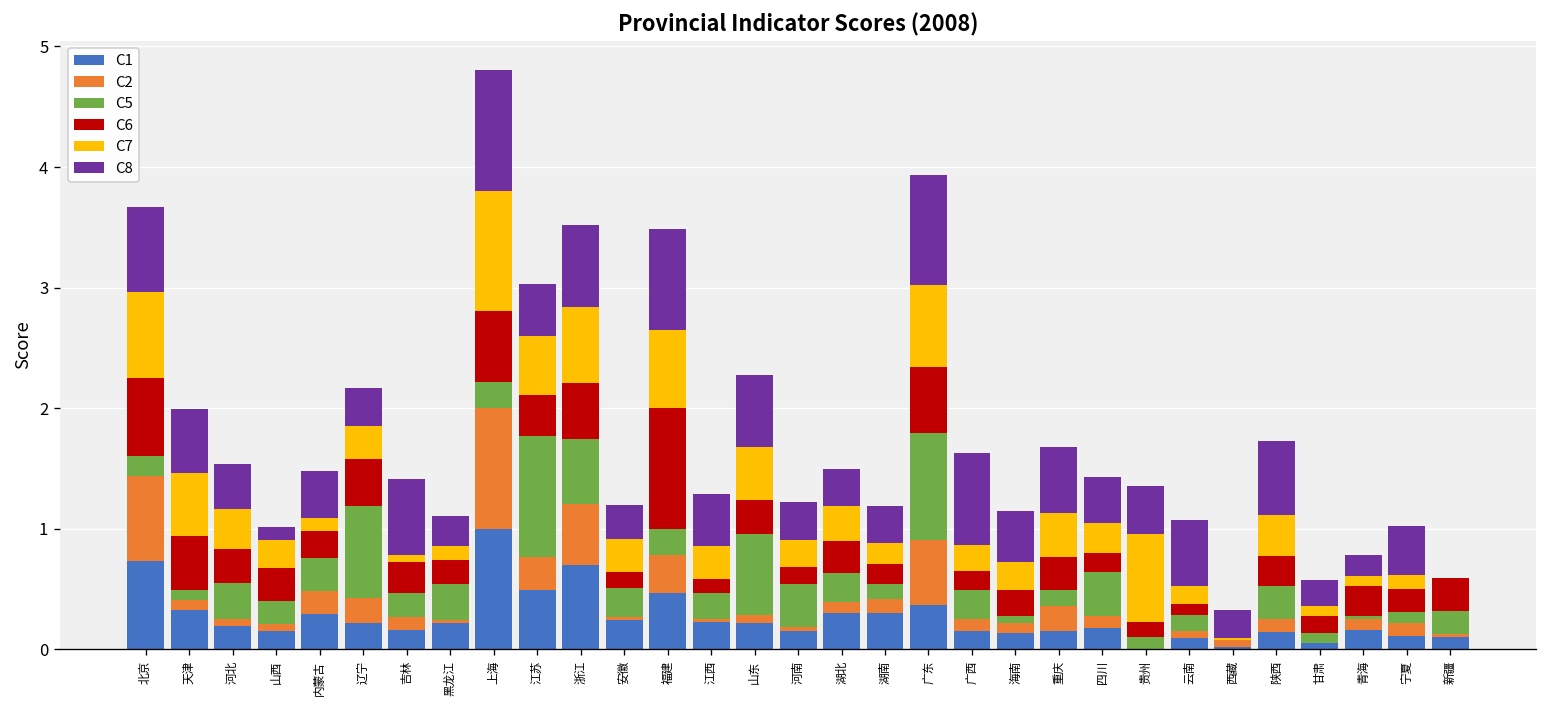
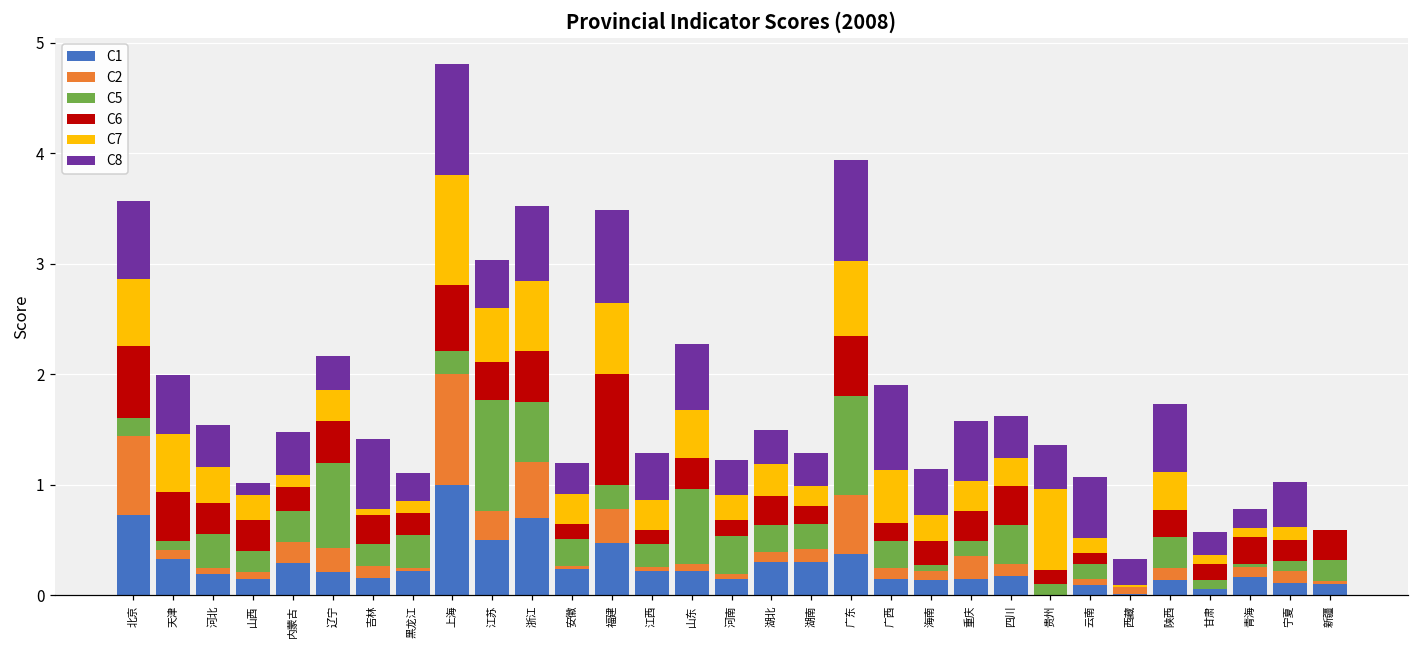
  {
    "C1": {
      "北京": 0.73,
      "天津": 0.32,
      "河北": 0.19,
      "山西": 0.15,
      "内蒙古": 0.30,
      "辽宁": 0.21,
      "吉林": 0.16,
      "黑龙江": 0.22,
      "上海": 1.00,
      "江苏": 0.49,
      "浙江": 0.70,
      "安徽": 0.24,
      "福建": 0.47,
      "江西": 0.22,
      "山东": 0.22,
      "河南": 0.15,
      "湖北": 0.30,
      "湖南": 0.30,
      "广东": 0.37,
      "广西": 0.15,
      "海南": 0.13,
      "重庆": 0.15,
      "四川": 0.18,
      "贵州": 0.00,
      "云南": 0.09,
      "陕西": 0.14,
      "甘肃": 0.05,
      "青海": 0.16,
      "宁夏": 0.11,
      "新疆": 0.10
    },
    "C2": {
      "北京": 0.71,
      "天津": 0.08,
      "河北": 0.06,
      "山西": 0.06,
      "内蒙古": 0.19,
      "辽宁": 0.22,
      "吉林": 0.10,
      "上海": 1.00,
      "江苏": 0.27,
      "浙江": 0.50,
      "安徽": 0.03,
      "福建": 0.31,
      "江西": 0.03,
      "山东": 0.07,
      "河南": 0.04,
      "湖北": 0.09,
      "湖南": 0.12,
      "广东": 0.53,
      "广西": 0.10,
      "海南": 0.08,
      "重庆": 0.21,
      "四川": 0.10,
      "云南": 0.06,
      "西藏": 0.06,
      "陕西": 0.11,
      "甘肃": 0.00,
      "青海": 0.09,
      "宁夏": 0.11,
      "新疆": 0.03
    },
    "C5": {
      "北京": 0.17,
      "天津": 0.08,
      "河北": 0.31,
      "山西": 0.19,
      "内蒙古": 0.28,
      "辽宁": 0.76,
      "吉林": 0.20,
      "黑龙江": 0.30,
      "上海": 0.21,
      "江苏": 1.00,
      "浙江": 0.54,
      "安徽": 0.24,
      "福建": 0.22,
      "江西": 0.21,
      "山东": 0.67,
      "河南": 0.35,
      "湖北": 0.25,
-     "湖南": 0.12,
+     "湖南": 0.22,
      "广东": 0.89,
      "广西": 0.24,
      "海南": 0.06,
      "重庆": 0.13,
      "四川": 0.36,
      "贵州": 0.10,
      "云南": 0.13,
      "西藏": 0.00,
      "陕西": 0.28,
      "甘肃": 0.08,
      "青海": 0.03,
      "宁夏": 0.09,
      "新疆": 0.19
    },
    "C6": {
      "北京": 0.65,
      "天津": 0.45,
      "河北": 0.28,
      "山西": 0.27,
      "内蒙古": 0.22,
      "辽宁": 0.38,
      "吉林": 0.27,
      "黑龙江": 0.20,
      "上海": 0.59,
      "江苏": 0.34,
      "浙江": 0.46,
      "安徽": 0.14,
      "福建": 1.00,
      "江西": 0.12,
      "山东": 0.28,
      "河南": 0.14,
      "湖北": 0.27,
      "湖南": 0.16,
      "广东": 0.55,
      "广西": 0.16,
      "海南": 0.21,
      "重庆": 0.28,
-     "四川": 0.16,
+     "四川": 0.35,
      "贵州": 0.12,
      "云南": 0.10,
      "西藏": 0.00,
      "陕西": 0.25,
      "甘肃": 0.15,
      "青海": 0.24,
      "宁夏": 0.19,
      "新疆": 0.27
    },
    "C7": {
-     "北京": 0.71,
+     "北京": 0.61,
      "天津": 0.52,
      "河北": 0.33,
      "山西": 0.23,
      "内蒙古": 0.11,
      "辽宁": 0.28,
      "吉林": 0.05,
      "黑龙江": 0.11,
      "上海": 1.00,
      "江苏": 0.49,
      "浙江": 0.63,
      "安徽": 0.27,
      "福建": 0.65,
      "江西": 0.27,
      "山东": 0.44,
      "河南": 0.22,
      "湖北": 0.29,
      "湖南": 0.18,
      "广东": 0.68,
-     "广西": 0.22,
+     "广西": 0.48,
      "海南": 0.23,
-     "重庆": 0.37,
+     "重庆": 0.27,
      "四川": 0.25,
      "贵州": 0.74,
      "云南": 0.14,
      "陕西": 0.34,
      "甘肃": 0.08,
      "青海": 0.08,
      "宁夏": 0.12,
      "新疆": 0.00
    },
    "C8": {
      "北京": 0.70,
      "天津": 0.53,
      "河北": 0.37,
      "山西": 0.11,
      "内蒙古": 0.38,
      "辽宁": 0.31,
      "吉林": 0.63,
      "黑龙江": 0.25,
      "上海": 1.00,
      "江苏": 0.43,
      "浙江": 0.68,
      "安徽": 0.28,
      "福建": 0.84,
      "江西": 0.43,
      "山东": 0.60,
      "河南": 0.32,
      "湖北": 0.31,
      "湖南": 0.30,
      "广东": 0.91,
      "广西": 0.76,
      "海南": 0.42,
      "重庆": 0.55,
      "四川": 0.38,
      "贵州": 0.40,
      "云南": 0.55,
      "西藏": 0.23,
      "陕西": 0.62,
      "甘肃": 0.21,
      "青海": 0.18,
      "宁夏": 0.40,
      "新疆": 0.00
    }
  }
